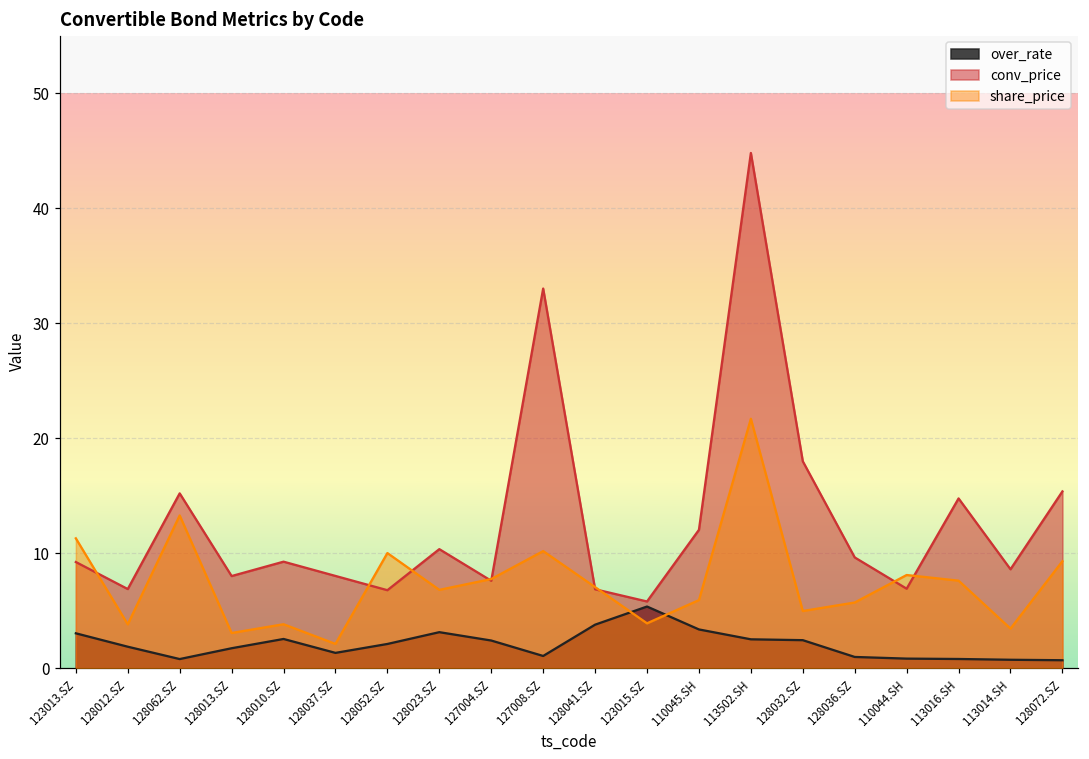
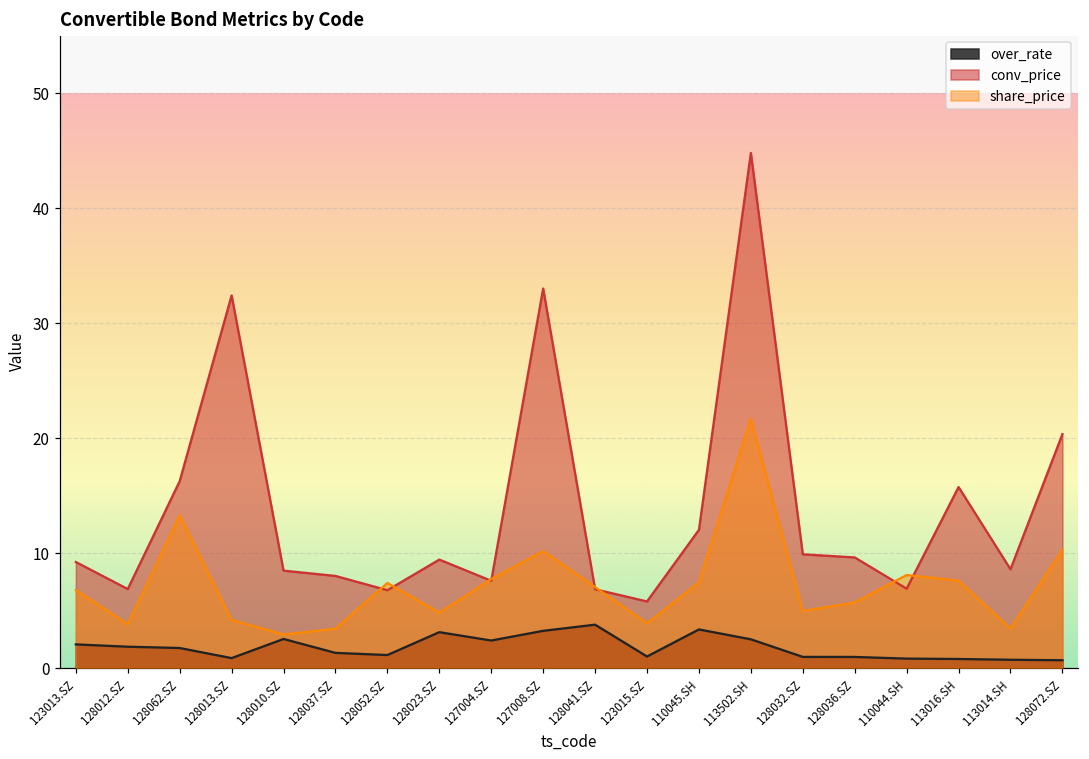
  {
    "over_rate": {
-     "123013.SZ": 3.0,
+     "123013.SZ": 2.1,
      "128012.SZ": 1.9,
-     "128062.SZ": 0.8,
-     "128013.SZ": 1.7,
+     "128062.SZ": 1.7,
+     "128013.SZ": 0.9,
      "128010.SZ": 2.5,
      "128037.SZ": 1.3,
-     "128052.SZ": 2.1,
+     "128052.SZ": 1.1,
      "128023.SZ": 3.1,
      "127004.SZ": 2.4,
-     "127008.SZ": 1.0,
+     "127008.SZ": 3.2,
      "128041.SZ": 3.8,
-     "123015.SZ": 5.3,
+     "123015.SZ": 1.0,
      "110045.SH": 3.4,
      "113502.SH": 2.5,
-     "128032.SZ": 2.4,
+     "128032.SZ": 1.0,
      "128036.SZ": 1.0,
      "110044.SH": 0.8,
      "113016.SH": 0.8,
      "113014.SH": 0.7,
      "128072.SZ": 0.7
    },
    "conv_price": {
      "123013.SZ": 9.2,
      "128012.SZ": 6.9,
-     "128062.SZ": 15.2,
-     "128013.SZ": 8.0,
-     "128010.SZ": 9.3,
+     "128062.SZ": 16.3,
+     "128013.SZ": 32.4,
+     "128010.SZ": 8.5,
      "128037.SZ": 8.0,
      "128052.SZ": 6.8,
-     "128023.SZ": 10.3,
+     "128023.SZ": 9.4,
      "127008.SZ": 33.0,
      "123015.SZ": 5.8,
      "110045.SH": 12.0,
      "113502.SH": 44.8,
-     "128032.SZ": 18.0,
+     "128032.SZ": 9.9,
      "128036.SZ": 9.6,
      "110044.SH": 6.9,
-     "113016.SH": 14.8,
+     "113016.SH": 15.7,
      "113014.SH": 8.6,
-     "128072.SZ": 15.4
+     "128072.SZ": 20.3
    },
    "share_price": {
-     "123013.SZ": 11.3,
+     "123013.SZ": 6.8,
      "128012.SZ": 3.8,
      "128062.SZ": 13.3,
-     "128013.SZ": 3.1,
-     "128010.SZ": 3.8,
-     "128037.SZ": 2.1,
-     "128052.SZ": 10.0,
-     "128023.SZ": 6.8,
+     "128013.SZ": 4.2,
+     "128010.SZ": 2.9,
+     "128037.SZ": 3.4,
+     "128052.SZ": 7.4,
+     "128023.SZ": 4.8,
      "127008.SZ": 10.2,
      "123015.SZ": 3.9,
-     "110045.SH": 5.9,
+     "110045.SH": 7.4,
      "113502.SH": 21.7,
      "128032.SZ": 5.0,
      "128036.SZ": 5.7,
      "110044.SH": 8.1,
      "113016.SH": 7.6,
      "113014.SH": 3.4,
-     "128072.SZ": 9.3
+     "128072.SZ": 10.3
    }
  }
